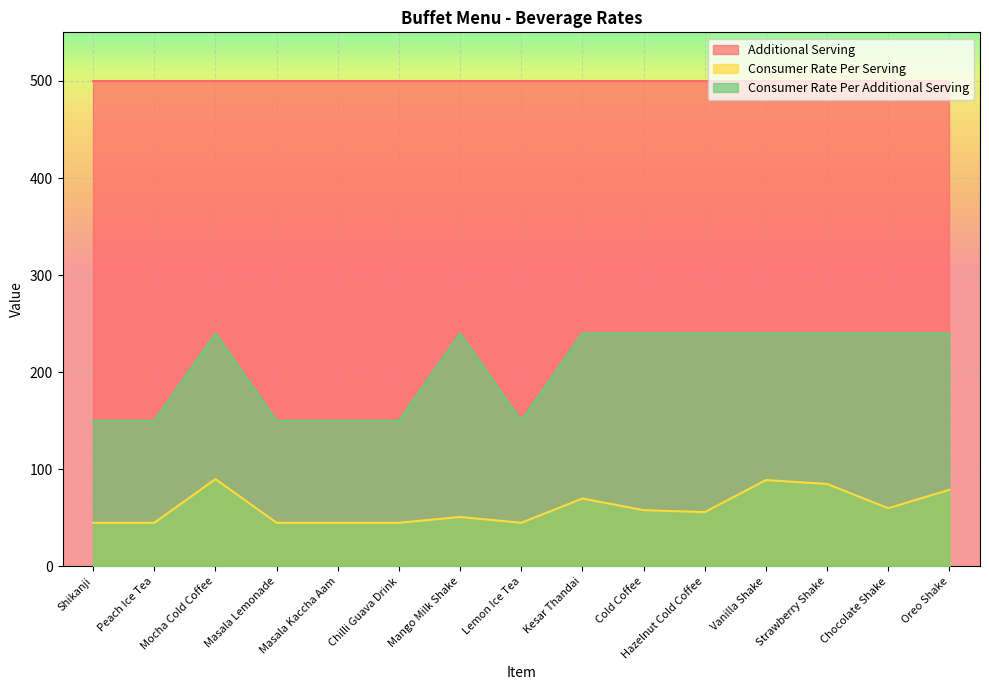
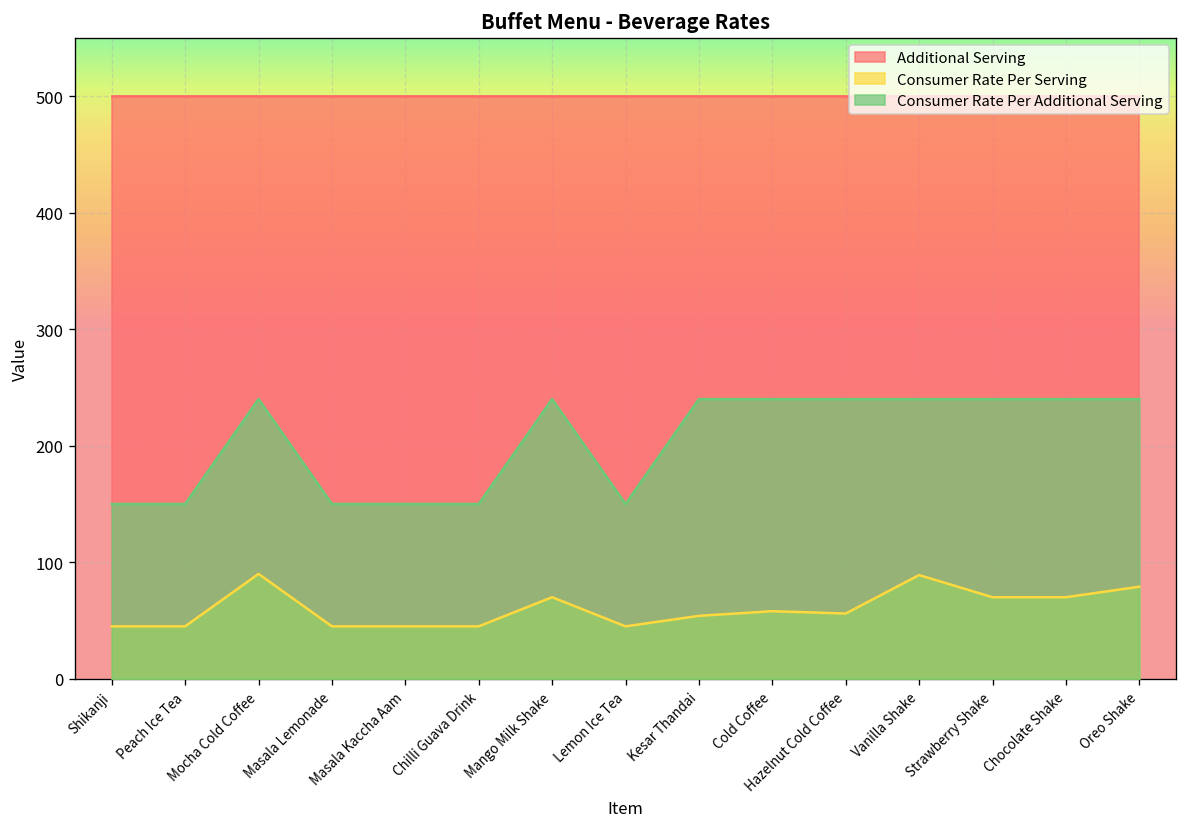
  {
    "Additional Serving": {
      "Shikanji": 500,
      "Peach Ice Tea": 500,
      "Mocha Cold Coffee": 500,
      "Masala Lemonade": 500,
      "Masala Kaccha Aam": 500,
      "Chilli Guava Drink": 500,
      "Mango Milk Shake": 500,
      "Lemon Ice Tea": 500,
      "Kesar Thandai": 500,
      "Cold Coffee": 500,
      "Hazelnut Cold Coffee": 500
    },
    "Consumer Rate Per Serving": {
      "Shikanji": 50,
      "Peach Ice Tea": 50,
      "Mocha Cold Coffee": 90,
      "Masala Lemonade": 50,
      "Masala Kaccha Aam": 50,
      "Chilli Guava Drink": 50,
-     "Mango Milk Shake": 50,
+     "Mango Milk Shake": 70,
      "Lemon Ice Tea": 50,
-     "Kesar Thandai": 70,
+     "Kesar Thandai": 50,
      "Cold Coffee": 60,
      "Hazelnut Cold Coffee": 60,
      "Vanilla Shake": 90,
-     "Strawberry Shake": 90,
-     "Chocolate Shake": 60,
+     "Strawberry Shake": 70,
+     "Chocolate Shake": 70,
      "Oreo Shake": 80
    },
    "Consumer Rate Per Additional Serving": {
      "Shikanji": 150,
      "Peach Ice Tea": 150,
      "Mocha Cold Coffee": 240,
      "Masala Lemonade": 150,
      "Masala Kaccha Aam": 150,
      "Chilli Guava Drink": 150,
      "Mango Milk Shake": 240,
      "Lemon Ice Tea": 150,
      "Kesar Thandai": 240,
      "Cold Coffee": 240,
      "Hazelnut Cold Coffee": 240,
      "Vanilla Shake": 240,
      "Strawberry Shake": 240,
      "Chocolate Shake": 240,
      "Oreo Shake": 240
    }
  }
